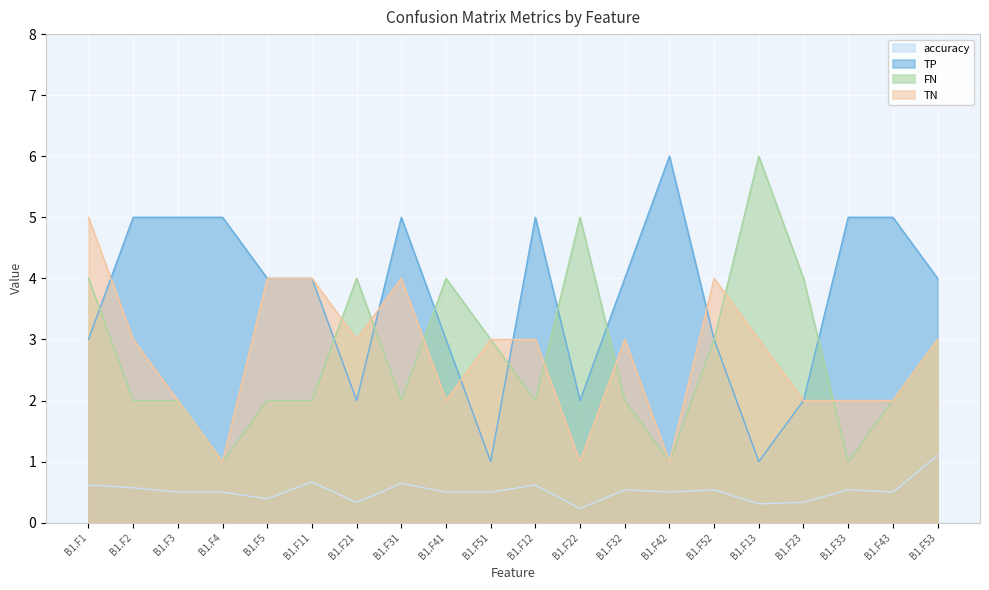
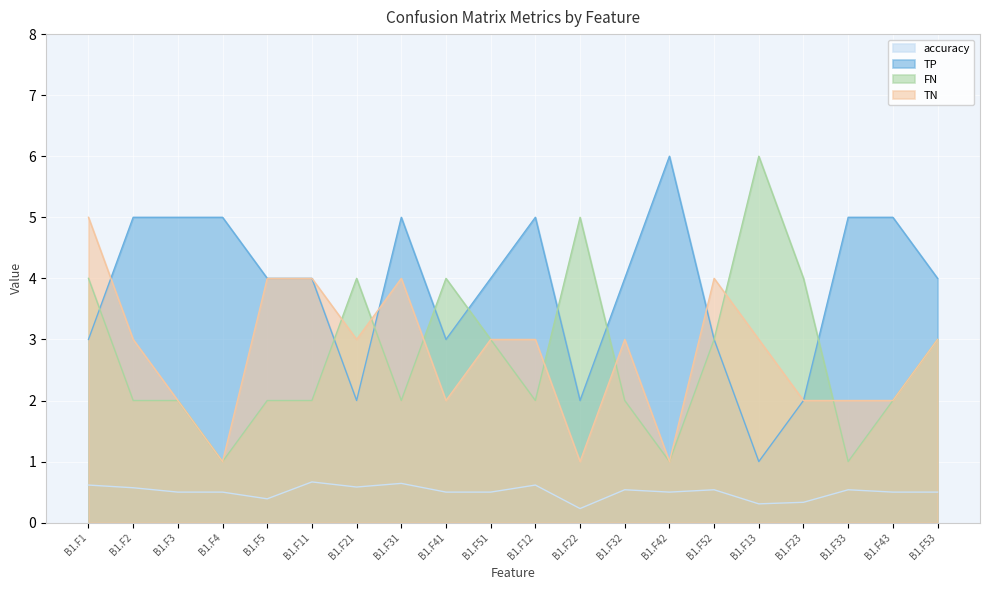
  {
    "accuracy": {
      "B1.F1": 0.6,
      "B1.F2": 0.6,
      "B1.F3": 0.5,
      "B1.F4": 0.5,
      "B1.F5": 0.4,
      "B1.F11": 0.7,
-     "B1.F21": 0.3,
+     "B1.F21": 0.6,
      "B1.F31": 0.6,
      "B1.F41": 0.5,
      "B1.F51": 0.5,
      "B1.F12": 0.6,
      "B1.F22": 0.2,
      "B1.F32": 0.5,
      "B1.F42": 0.5,
      "B1.F52": 0.5,
      "B1.F13": 0.3,
      "B1.F23": 0.3,
      "B1.F33": 0.5,
      "B1.F43": 0.5,
-     "B1.F53": 1.1
+     "B1.F53": 0.5
    },
    "TP": {
      "B1.F1": 3,
      "B1.F2": 5,
      "B1.F3": 5,
      "B1.F4": 5,
      "B1.F21": 2,
      "B1.F31": 5,
      "B1.F41": 3,
-     "B1.F51": 1,
+     "B1.F51": 4,
      "B1.F12": 5,
      "B1.F22": 2,
      "B1.F32": 4,
      "B1.F42": 6,
      "B1.F13": 1,
      "B1.F33": 5,
      "B1.F43": 5,
      "B1.F53": 4
    },
    "FN": {
      "B1.F1": 4.0,
      "B1.F2": 2.0,
      "B1.F5": 2.0,
      "B1.F11": 2.0,
      "B1.F21": 4.0,
      "B1.F31": 2.0,
      "B1.F41": 4.0,
      "B1.F12": 2.0,
      "B1.F22": 5.0,
      "B1.F32": 2.0,
      "B1.F13": 6.0,
      "B1.F23": 4.0,
      "B1.F33": 1.0
    },
    "TN": {
      "B1.F1": 5.0,
      "B1.F2": 3.0,
      "B1.F21": 3.0,
      "B1.F31": 4.0,
      "B1.F41": 2.0,
      "B1.F12": 3.0,
      "B1.F22": 1.0,
      "B1.F32": 3.0,
      "B1.F52": 4.0,
      "B1.F13": 3.0,
      "B1.F33": 2.0
    }
  }
